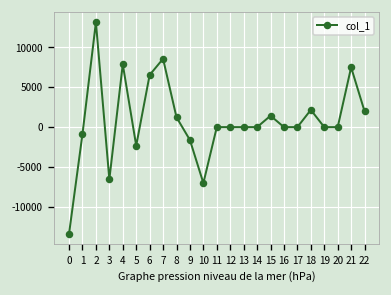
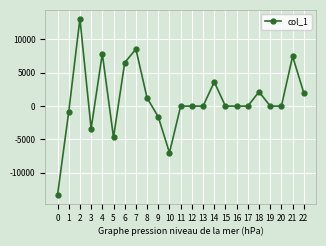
  {
    "0": -13000,
    "1": -1000,
    "2": 13000,
-   "3": -7000,
+   "3": -3000,
    "4": 8000,
-   "5": -2000,
+   "5": -5000,
    "6": 7000,
    "7": 9000,
    "8": 1000,
    "9": -2000,
    "10": -7000,
    "11": 0,
    "12": 0,
    "13": 0,
-   "14": 0,
-   "15": 1000,
+   "14": 4000,
+   "15": 0,
    "16": 0,
    "17": 0,
    "18": 2000,
    "19": 0,
    "20": 0,
    "21": 7000,
    "22": 2000
  }
